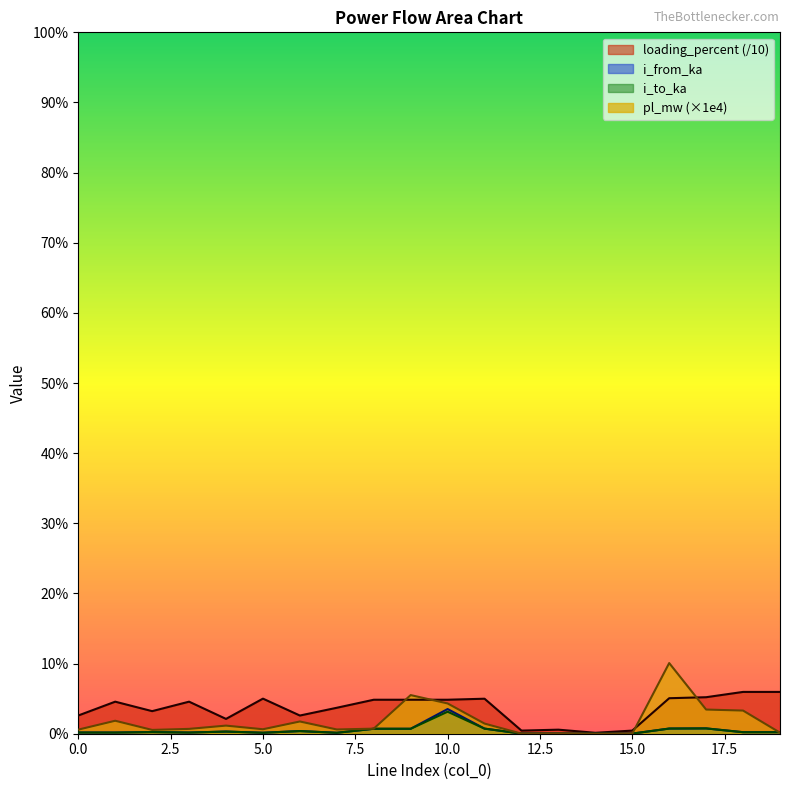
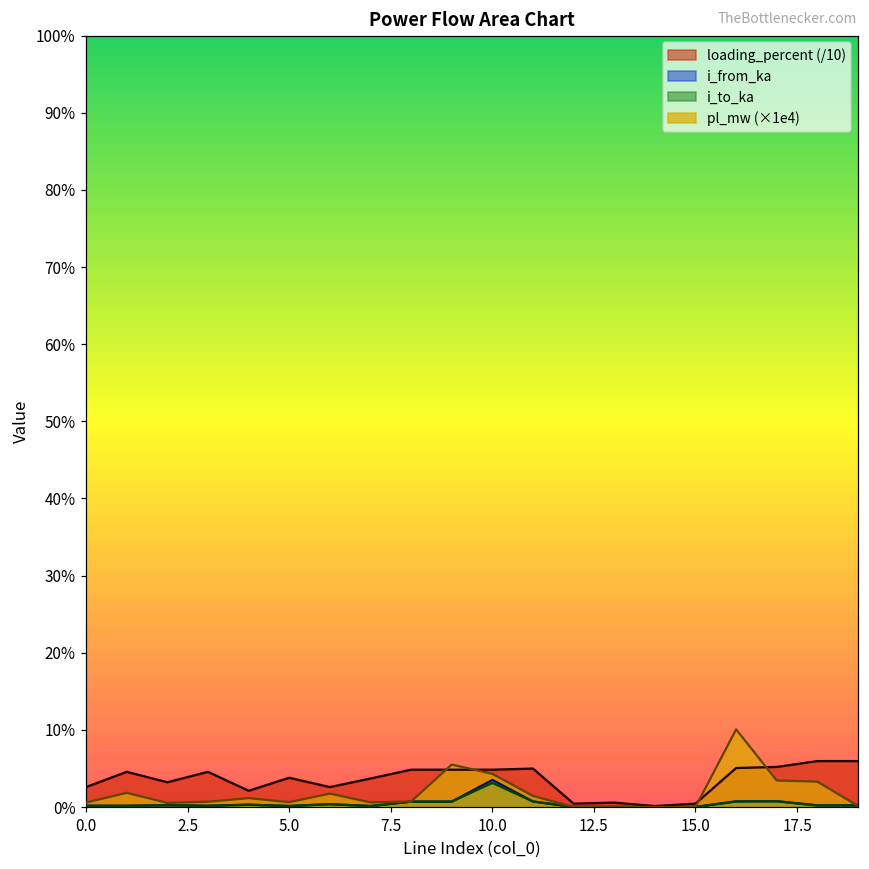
  {
    "loading_percent (/10)": {
      "0.0": "3%",
-     "5.0": "5%",
+     "5.0": "4%",
      "10.0": "5%",
      "15.0": "0%"
    },
    "i_from_ka": {
      "10.0": "4%"
    },
    "i_to_ka": {
      "10.0": "3%"
    },
    "pl_mw (×1e4)": {
      "0.0": "1%",
      "5.0": "1%",
      "10.0": "4%"
    }
  }
